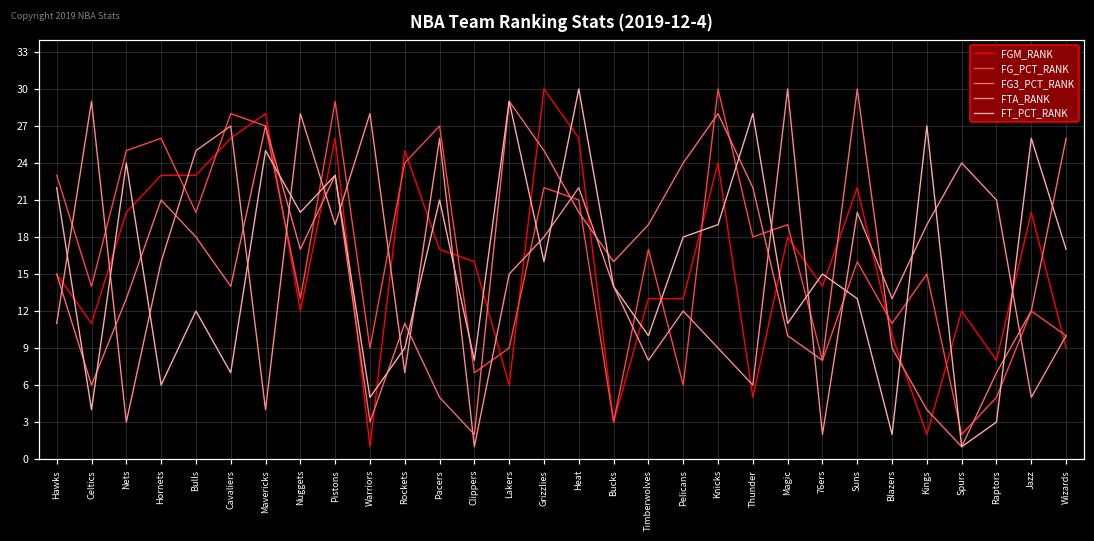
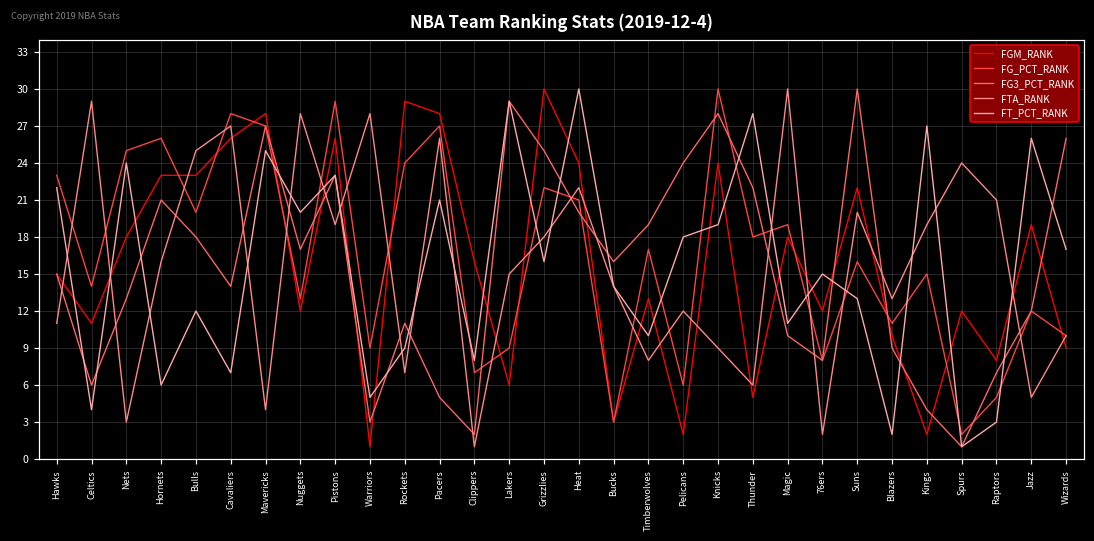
  {
    "FGM_RANK": {
      "Celtics": 11,
-     "Nets": 20,
+     "Nets": 18,
      "Hornets": 23,
      "Bulls": 23,
      "Cavaliers": 26,
      "Mavericks": 28,
      "Nuggets": 12,
      "Pistons": 26,
      "Warriors": 1,
-     "Rockets": 25,
-     "Pacers": 17,
+     "Rockets": 29,
+     "Pacers": 28,
      "Clippers": 16,
      "Lakers": 6,
      "Grizzlies": 30,
-     "Heat": 26,
+     "Heat": 24,
      "Timberwolves": 13,
-     "Pelicans": 13,
+     "Pelicans": 2,
      "Knicks": 24,
      "Thunder": 5,
      "Magic": 18,
-     "76ers": 14,
+     "76ers": 12,
      "Suns": 22,
      "Blazers": 10,
      "Kings": 2,
      "Spurs": 12,
      "Raptors": 8,
-     "Jazz": 20,
+     "Jazz": 19,
      "Wizards": 9
    }
  }
